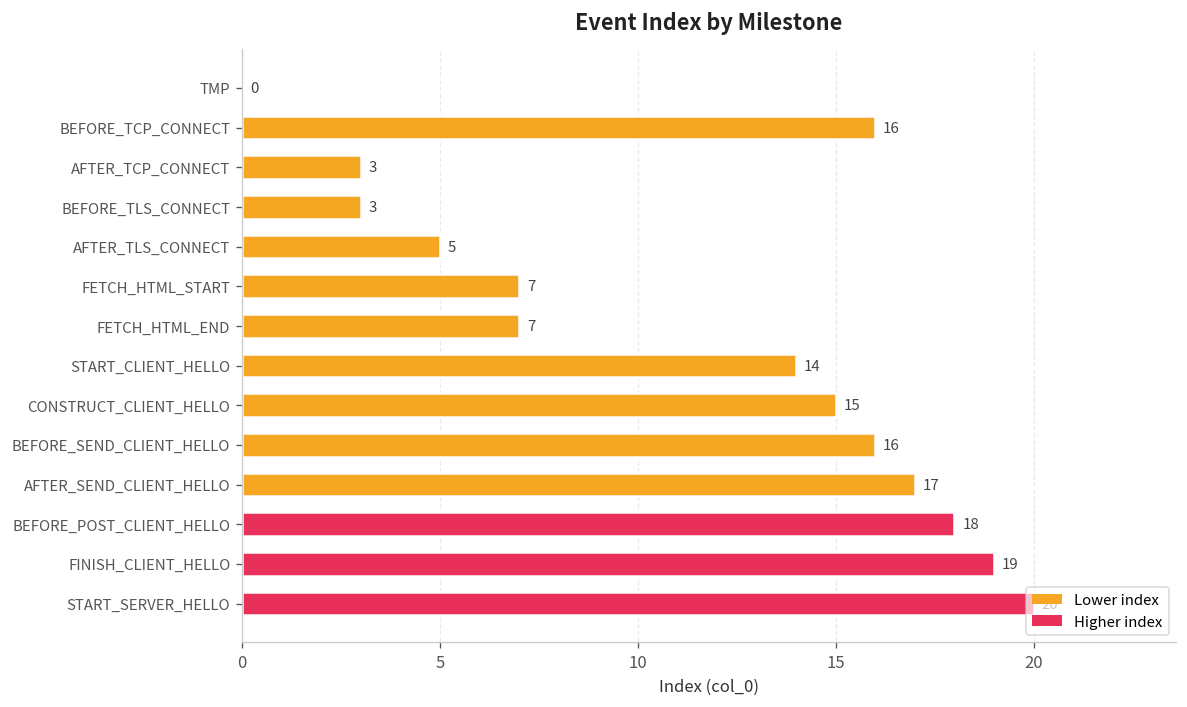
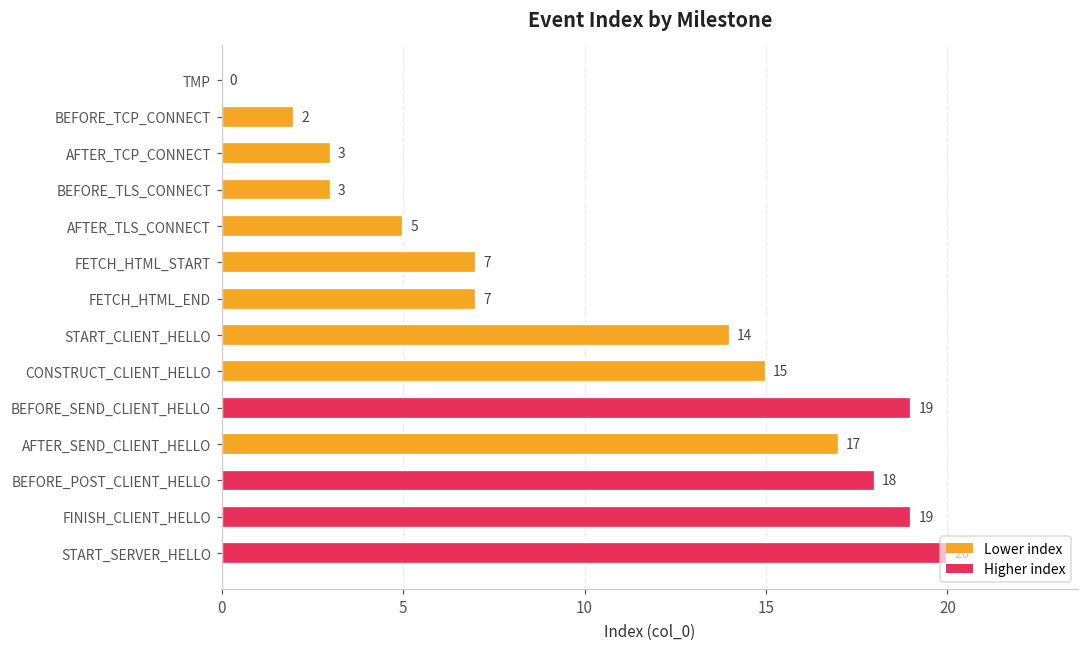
  {
    "TMP": 0,
-   "BEFORE_TCP_CONNECT": 16,
+   "BEFORE_TCP_CONNECT": 2,
    "AFTER_TCP_CONNECT": 3,
    "BEFORE_TLS_CONNECT": 3,
    "AFTER_TLS_CONNECT": 5,
    "FETCH_HTML_START": 7,
    "FETCH_HTML_END": 7,
    "START_CLIENT_HELLO": 14,
    "CONSTRUCT_CLIENT_HELLO": 15,
-   "BEFORE_SEND_CLIENT_HELLO": 16,
+   "BEFORE_SEND_CLIENT_HELLO": 19,
    "AFTER_SEND_CLIENT_HELLO": 17,
    "BEFORE_POST_CLIENT_HELLO": 18,
    "FINISH_CLIENT_HELLO": 19
  }
